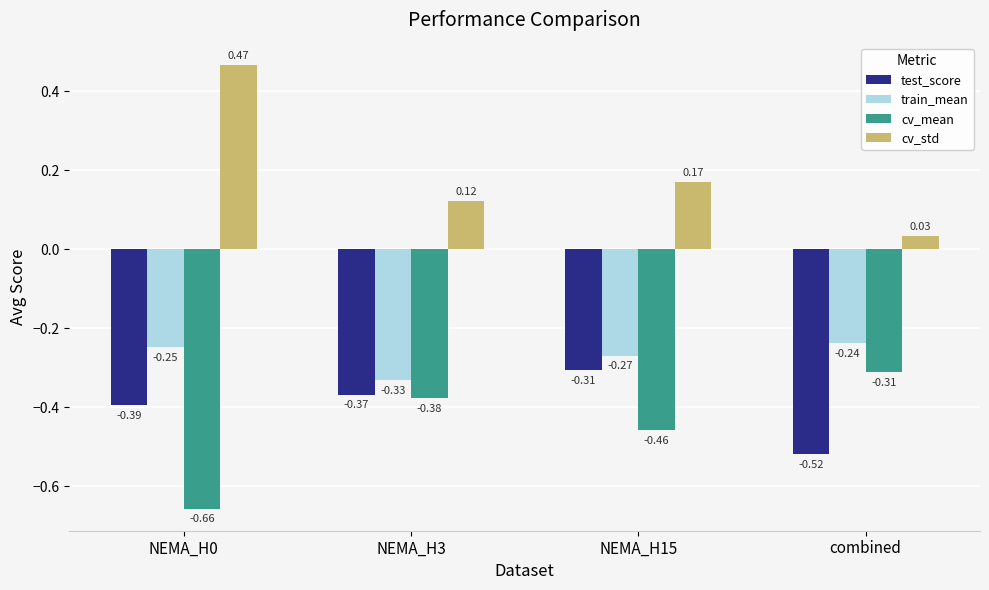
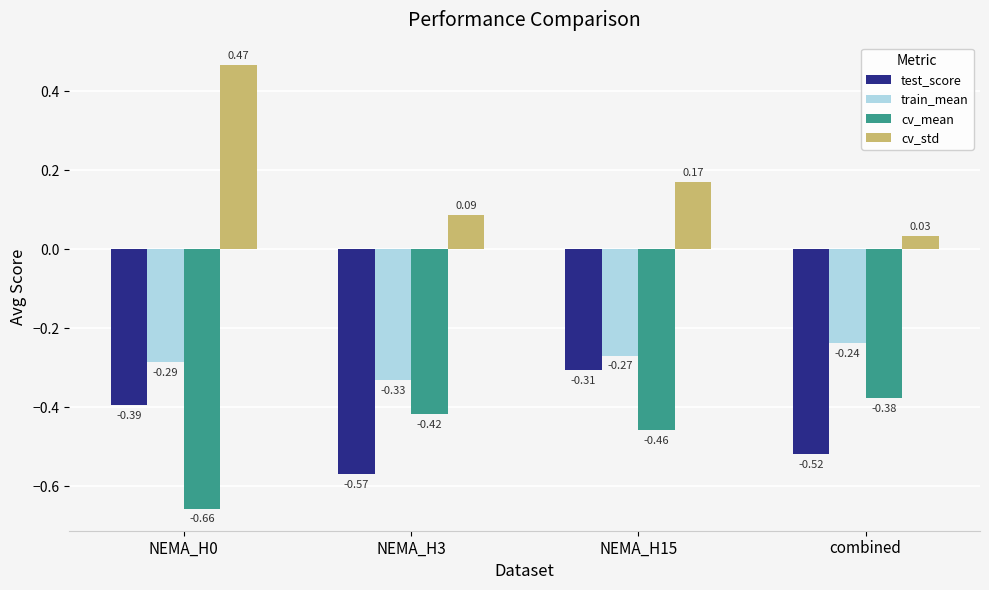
  {
    "test_score": {
      "NEMA_H0": -0.39,
-     "NEMA_H3": -0.37,
+     "NEMA_H3": -0.57,
      "NEMA_H15": -0.31,
      "combined": -0.52
    },
    "train_mean": {
-     "NEMA_H0": -0.25,
+     "NEMA_H0": -0.29,
      "NEMA_H3": -0.33,
      "NEMA_H15": -0.27,
      "combined": -0.24
    },
    "cv_mean": {
      "NEMA_H0": -0.66,
-     "NEMA_H3": -0.38,
+     "NEMA_H3": -0.42,
      "NEMA_H15": -0.46,
-     "combined": -0.31
+     "combined": -0.38
    },
    "cv_std": {
      "NEMA_H0": 0.47,
-     "NEMA_H3": 0.12,
+     "NEMA_H3": 0.09,
      "NEMA_H15": 0.17,
      "combined": 0.03
    }
  }
